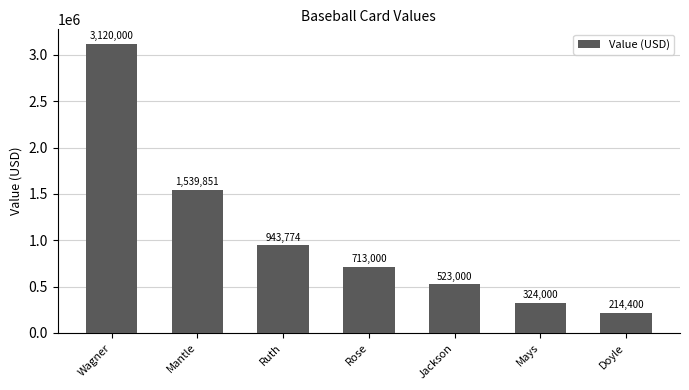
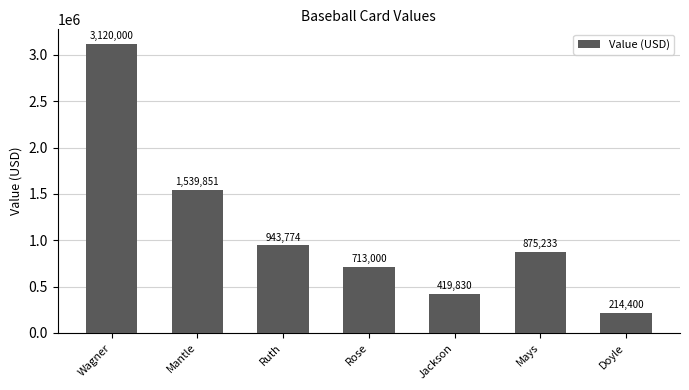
  {
    "Wagner": "3,120,000",
    "Mantle": "1,539,851",
    "Ruth": "943,774",
    "Rose": "713,000",
-   "Jackson": "523,000",
-   "Mays": "324,000",
+   "Jackson": "419,830",
+   "Mays": "875,233",
    "Doyle": "214,400"
  }
